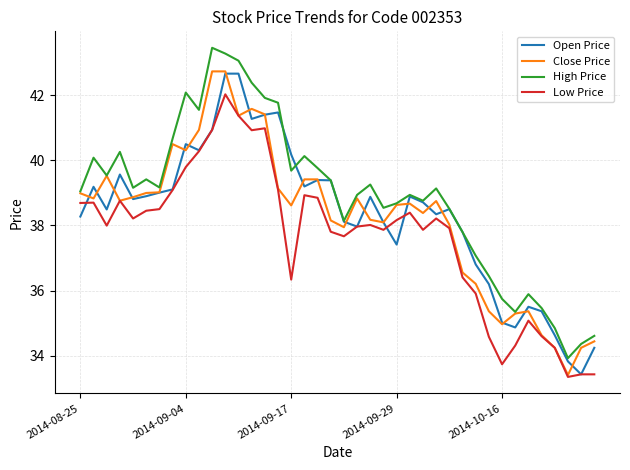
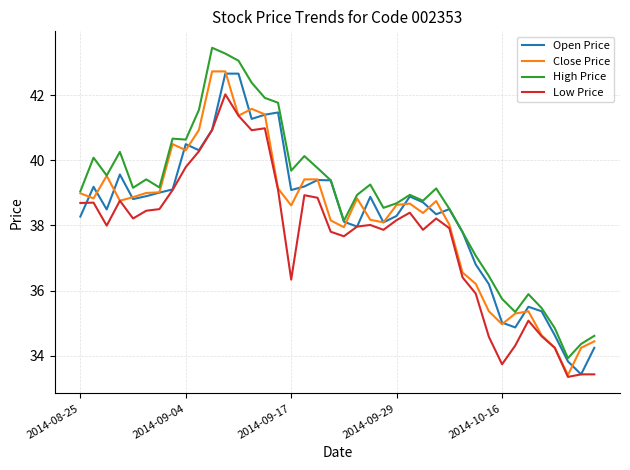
  {
    "Open Price": {
      "2014-08-25": 38.3,
      "2014-09-04": 40.5,
-     "2014-09-17": 40.2,
-     "2014-09-29": 37.4
+     "2014-09-17": 39.1,
+     "2014-09-29": 38.3
    },
    "Close Price": {
      "2014-09-04": 40.3,
      "2014-09-17": 38.6
    },
    "High Price": {
-     "2014-09-04": 42.1,
+     "2014-09-04": 40.6,
      "2014-09-17": 39.7,
      "2014-10-16": 35.7
    },
    "Low Price": {
      "2014-08-25": 38.7,
      "2014-09-04": 39.8,
      "2014-09-17": 36.3,
      "2014-09-29": 38.2,
      "2014-10-16": 33.7
    }
  }
